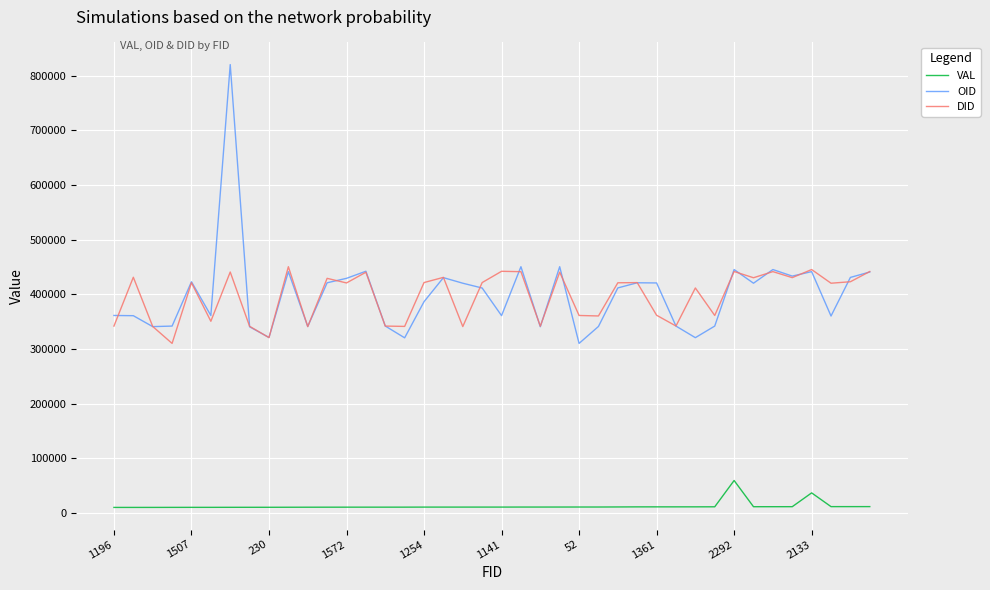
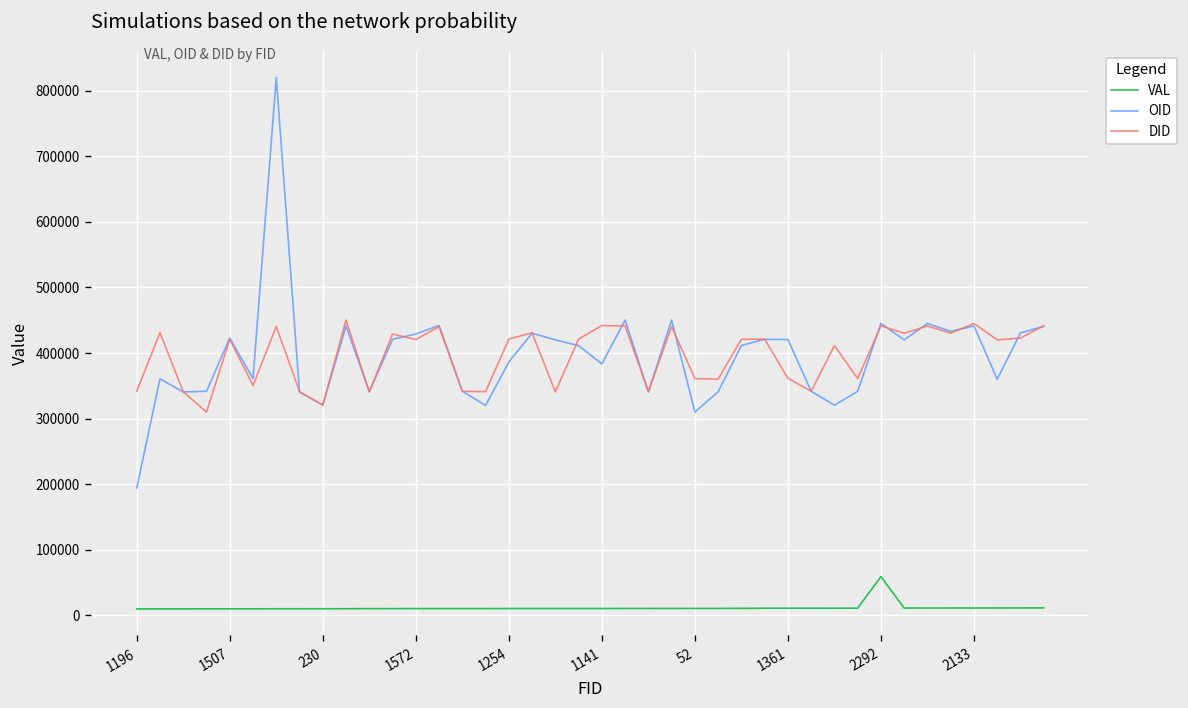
  {
    "VAL": {
      "1196": 10000,
      "1507": 10000,
      "230": 10000,
      "1572": 10000,
      "1254": 10000,
      "1141": 10000,
      "52": 10000,
      "1361": 10000,
      "2292": 60000,
-     "2133": 40000
+     "2133": 10000
    },
    "OID": {
-     "1196": 360000,
+     "1196": 190000,
      "1572": 430000,
      "1254": 390000,
-     "1141": 360000,
+     "1141": 380000,
      "52": 310000,
      "1361": 420000
    },
    "DID": {
      "1196": 340000,
      "1572": 420000,
      "1254": 420000,
      "1141": 440000,
      "52": 360000,
      "1361": 360000
    }
  }
